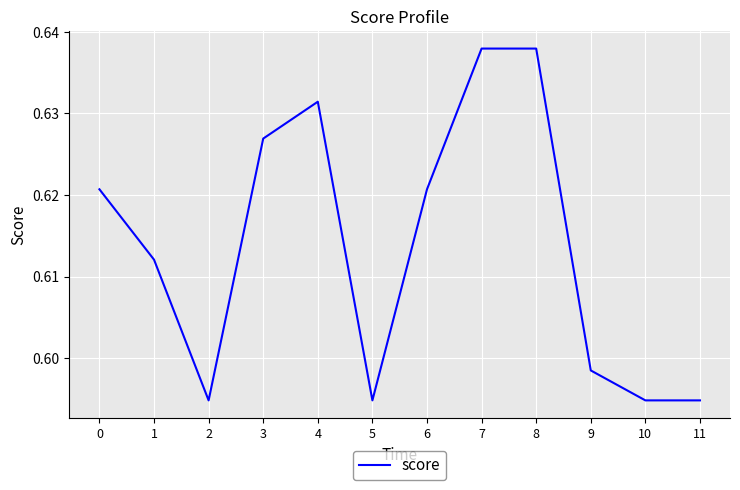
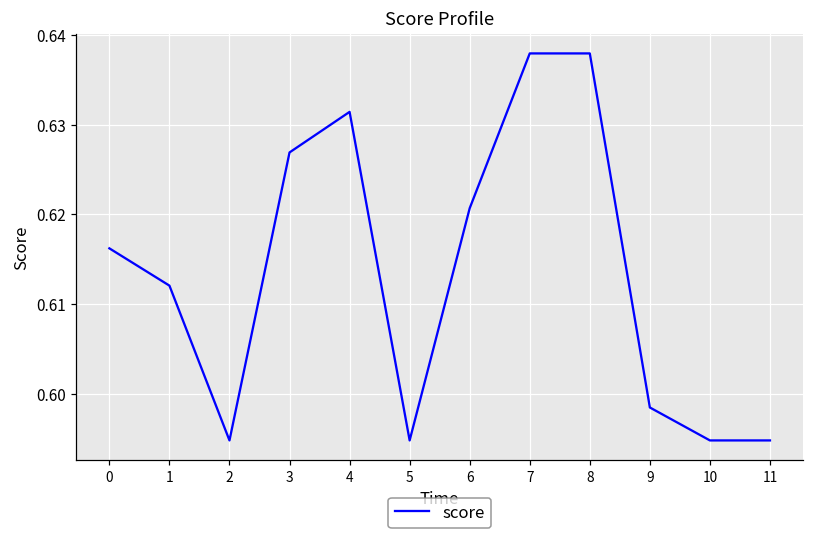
  {
-   "0": 0.621,
+   "0": 0.616,
    "1": 0.612,
    "2": 0.595,
    "3": 0.627,
    "4": 0.631,
    "5": 0.595,
    "6": 0.621,
    "7": 0.638,
    "8": 0.638,
    "9": 0.598,
    "10": 0.595,
    "11": 0.595
  }
